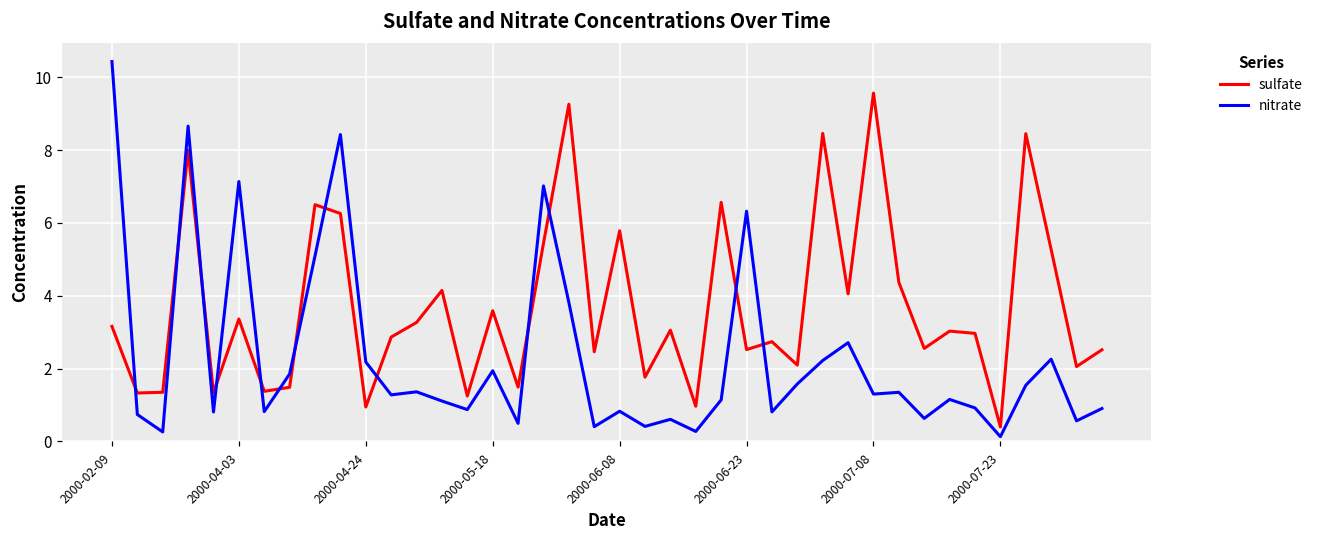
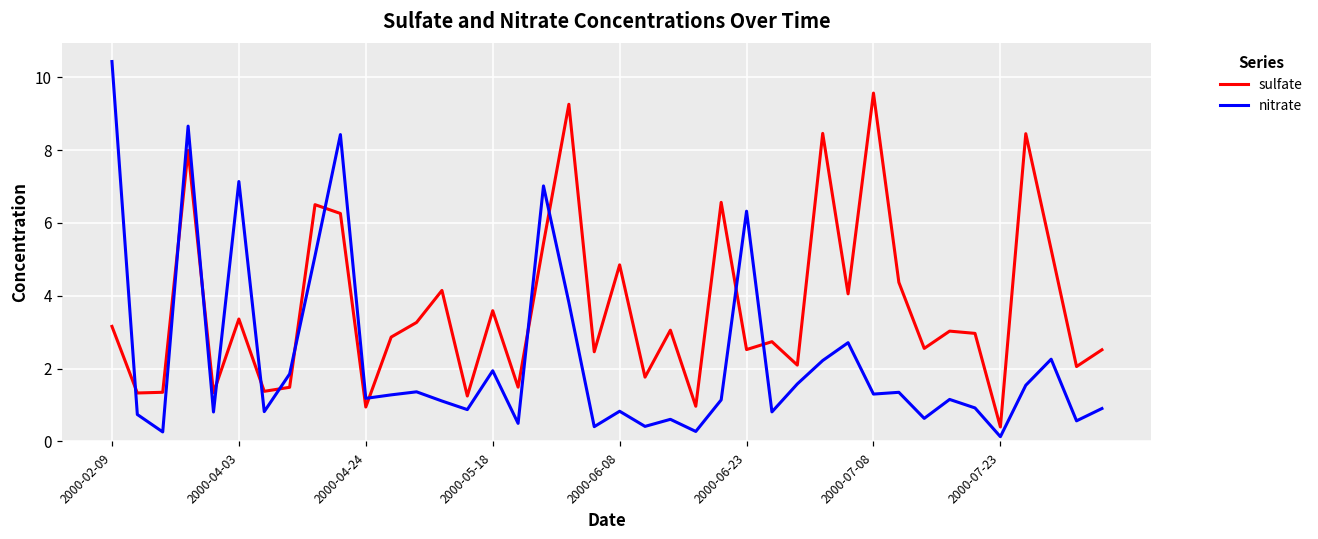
  {
    "sulfate": {
      "2000-02-09": 3.2,
      "2000-04-03": 3.4,
      "2000-04-24": 0.9,
      "2000-05-18": 3.6,
-     "2000-06-08": 5.8,
+     "2000-06-08": 4.8,
      "2000-06-23": 2.5,
      "2000-07-08": 9.6,
      "2000-07-23": 0.4
    },
    "nitrate": {
      "2000-02-09": 10.4,
      "2000-04-03": 7.1,
-     "2000-04-24": 2.2,
+     "2000-04-24": 1.2,
      "2000-05-18": 1.9,
      "2000-06-08": 0.8,
      "2000-06-23": 6.3,
      "2000-07-08": 1.3,
      "2000-07-23": 0.1
    }
  }
